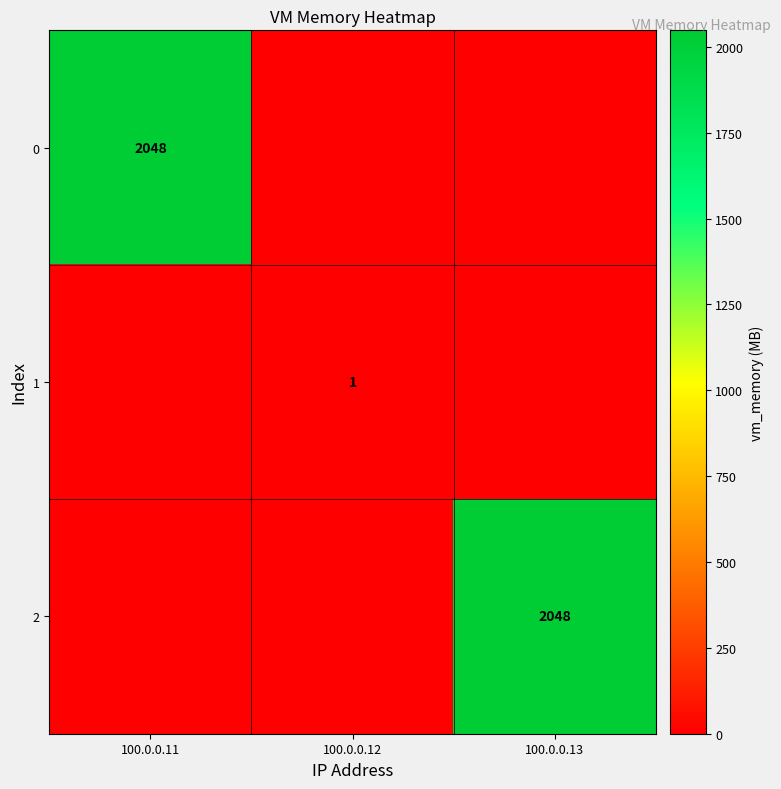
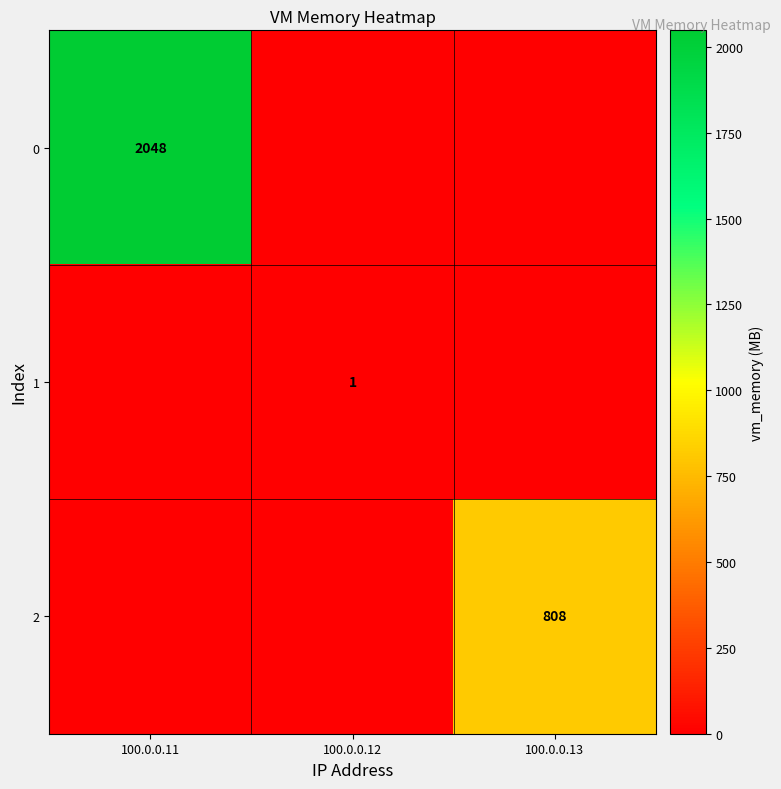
  {
    "0": {
      "100.0.0.11": 2048
    },
    "1": {
      "100.0.0.12": 1
    },
    "2": {
-     "100.0.0.13": 2048
+     "100.0.0.13": 808
    }
  }
